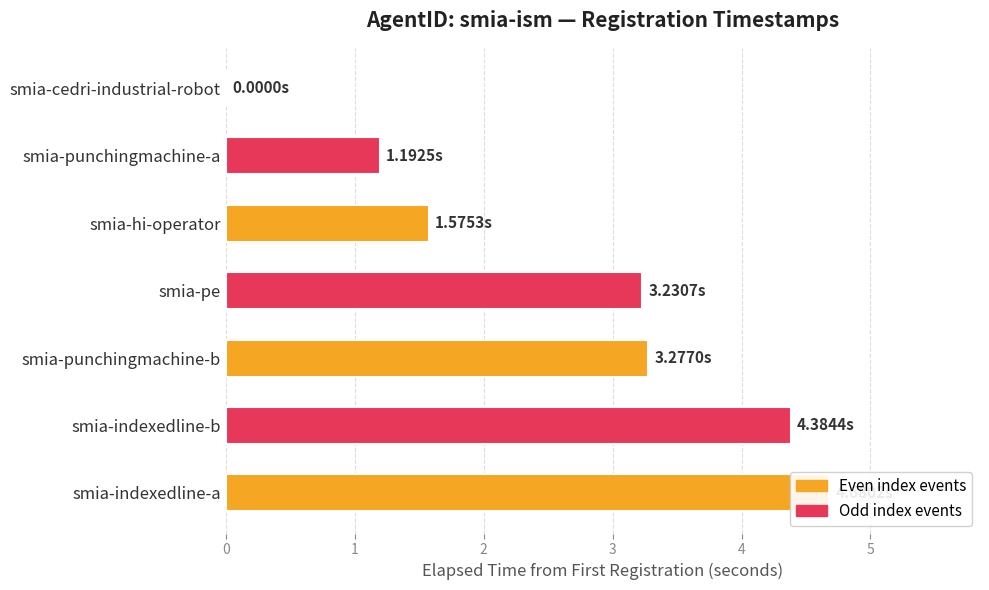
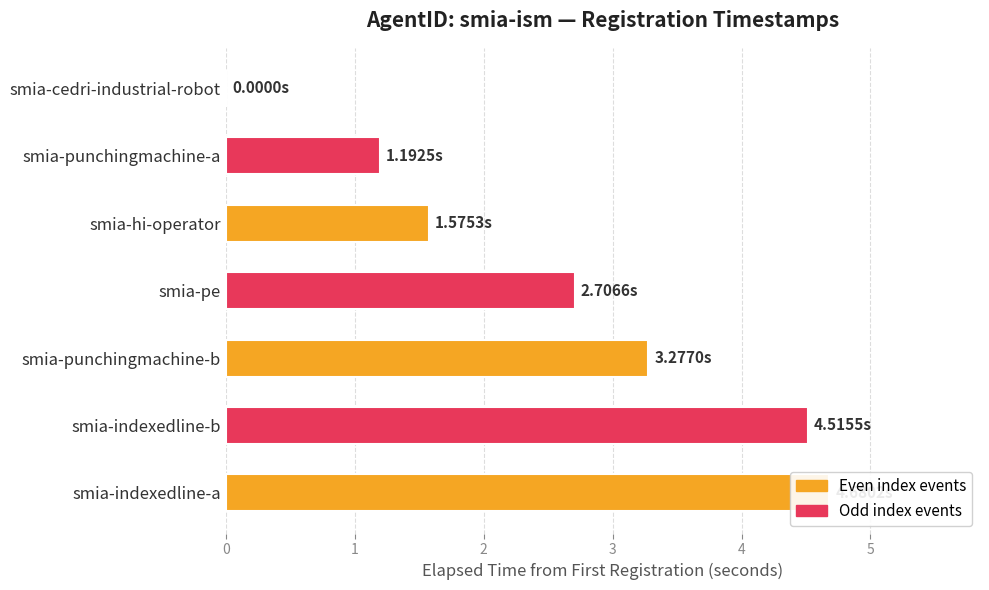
  {
    "smia-cedri-industrial-robot": "0.0000s",
    "smia-punchingmachine-a": "1.1925s",
    "smia-hi-operator": "1.5753s",
-   "smia-pe": "3.2307s",
+   "smia-pe": "2.7066s",
    "smia-punchingmachine-b": "3.2770s",
-   "smia-indexedline-b": "4.3844s"
+   "smia-indexedline-b": "4.5155s"
  }
